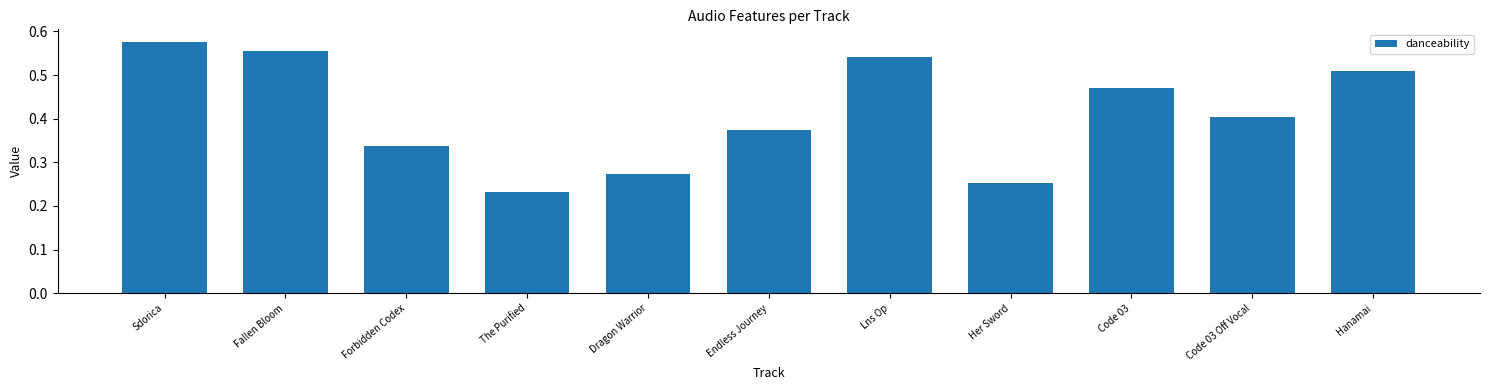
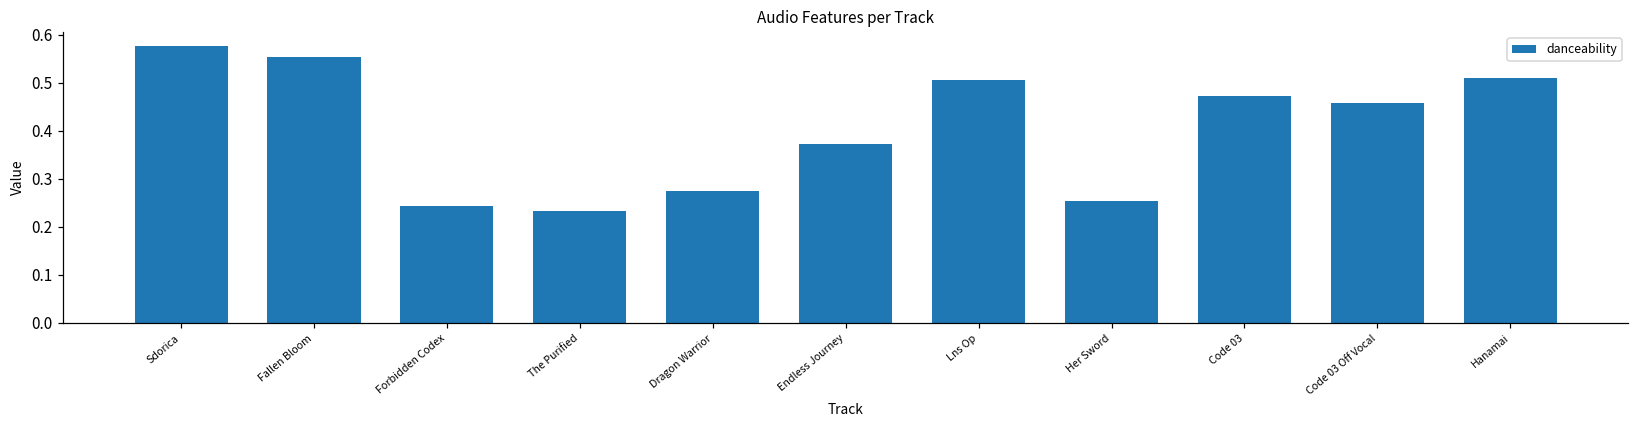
  {
    "Sdorica": 0.58,
    "Fallen Bloom": 0.55,
-   "Forbidden Codex": 0.34,
+   "Forbidden Codex": 0.24,
    "The Purified": 0.23,
    "Dragon Warrior": 0.27,
    "Endless Journey": 0.37,
-   "Lns Op": 0.54,
+   "Lns Op": 0.51,
    "Her Sword": 0.25,
    "Code 03": 0.47,
-   "Code 03 Off Vocal": 0.41,
+   "Code 03 Off Vocal": 0.46,
    "Hanamai": 0.51
  }
